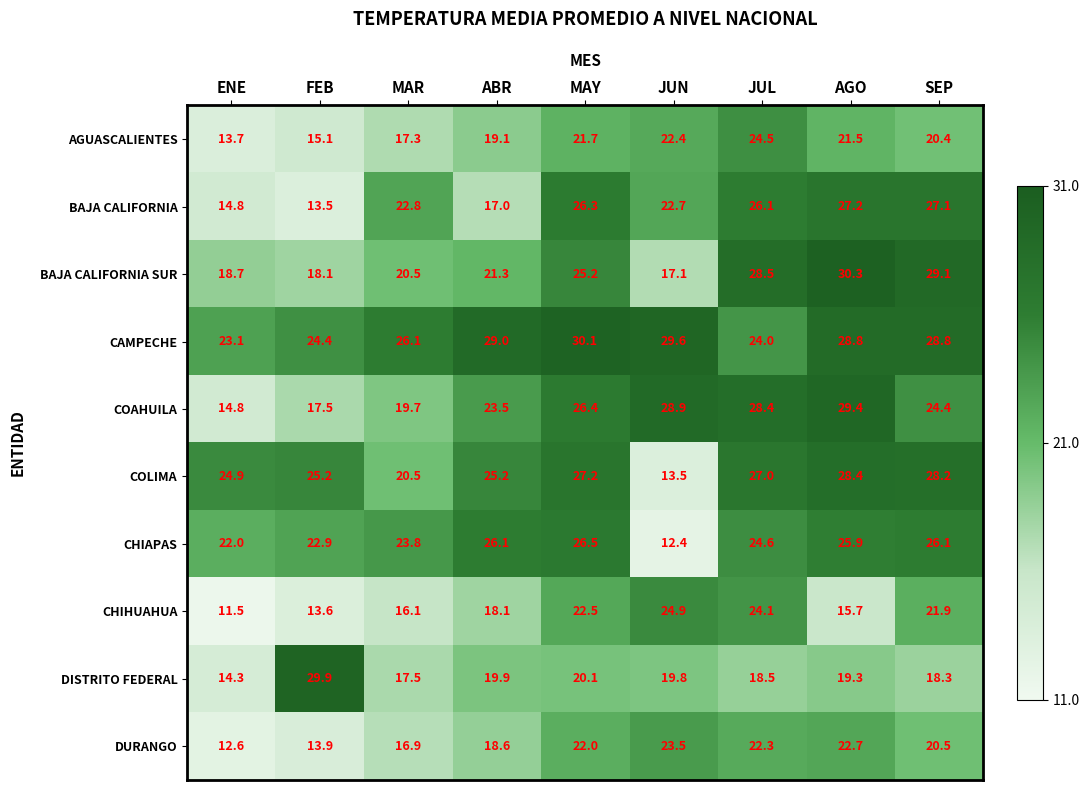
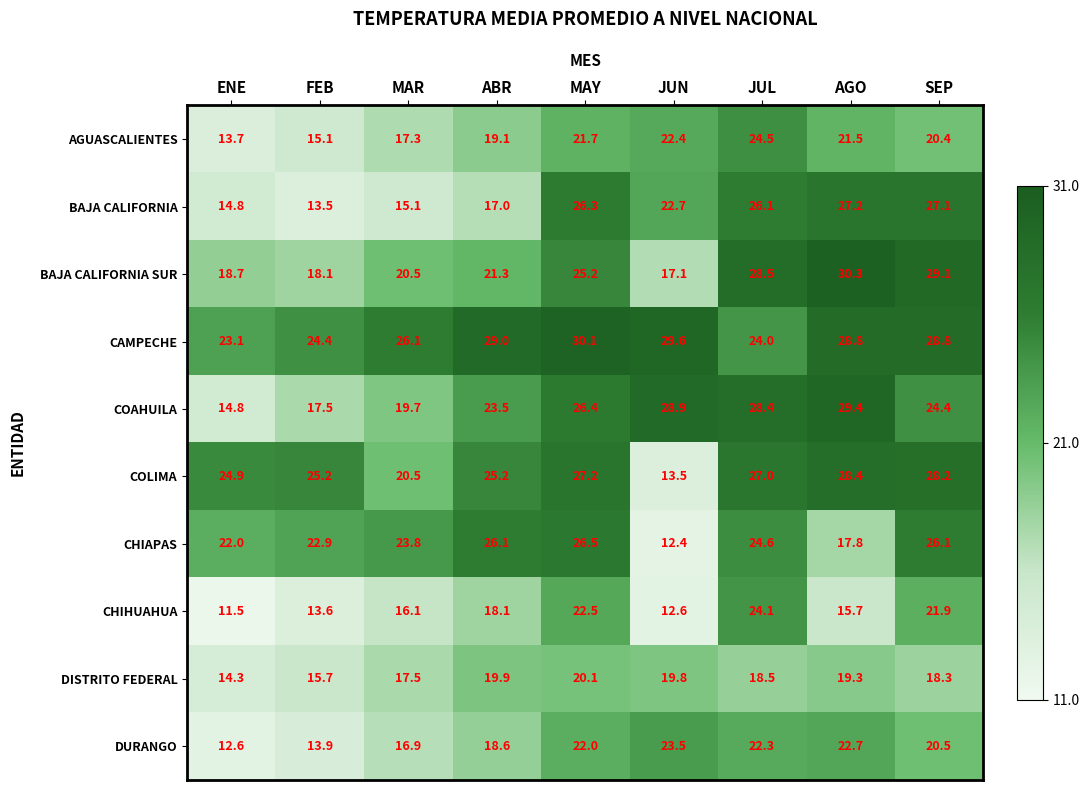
  {
    "AGUASCALIENTES": {
      "ENE": 13.7,
      "FEB": 15.1,
      "MAR": 17.3,
      "ABR": 19.1,
      "MAY": 21.7,
      "JUN": 22.4,
      "JUL": 24.5,
      "AGO": 21.5,
      "SEP": 20.4
    },
    "BAJA CALIFORNIA": {
      "ENE": 14.8,
      "FEB": 13.5,
-     "MAR": 22.8,
+     "MAR": 15.1,
      "ABR": 17.0,
      "MAY": 26.3,
      "JUN": 22.7,
      "JUL": 26.1,
      "AGO": 27.2,
      "SEP": 27.1
    },
    "BAJA CALIFORNIA SUR": {
      "ENE": 18.7,
      "FEB": 18.1,
      "MAR": 20.5,
      "ABR": 21.3,
      "MAY": 25.2,
      "JUN": 17.1,
      "JUL": 28.5,
      "AGO": 30.3,
      "SEP": 29.1
    },
    "CAMPECHE": {
      "ENE": 23.1,
      "FEB": 24.4,
      "MAR": 26.1,
      "ABR": 29.0,
      "MAY": 30.1,
      "JUN": 29.6,
      "JUL": 24.0,
      "AGO": 28.8,
      "SEP": 28.8
    },
    "COAHUILA": {
      "ENE": 14.8,
      "FEB": 17.5,
      "MAR": 19.7,
      "ABR": 23.5,
      "MAY": 26.4,
      "JUN": 28.9,
      "JUL": 28.4,
      "AGO": 29.4,
      "SEP": 24.4
    },
    "COLIMA": {
      "ENE": 24.9,
      "FEB": 25.2,
      "MAR": 20.5,
      "ABR": 25.2,
      "MAY": 27.2,
      "JUN": 13.5,
      "JUL": 27.0,
      "AGO": 28.4,
      "SEP": 28.2
    },
    "CHIAPAS": {
      "ENE": 22.0,
      "FEB": 22.9,
      "MAR": 23.8,
      "ABR": 26.1,
      "MAY": 26.5,
      "JUN": 12.4,
      "JUL": 24.6,
-     "AGO": 25.9,
+     "AGO": 17.8,
      "SEP": 26.1
    },
    "CHIHUAHUA": {
      "ENE": 11.5,
      "FEB": 13.6,
      "MAR": 16.1,
      "ABR": 18.1,
      "MAY": 22.5,
-     "JUN": 24.9,
+     "JUN": 12.6,
      "JUL": 24.1,
      "AGO": 15.7,
      "SEP": 21.9
    },
    "DISTRITO FEDERAL": {
      "ENE": 14.3,
-     "FEB": 29.9,
+     "FEB": 15.7,
      "MAR": 17.5,
      "ABR": 19.9,
      "MAY": 20.1,
      "JUN": 19.8,
      "JUL": 18.5,
      "AGO": 19.3,
      "SEP": 18.3
    },
    "DURANGO": {
      "ENE": 12.6,
      "FEB": 13.9,
      "MAR": 16.9,
      "ABR": 18.6,
      "MAY": 22.0,
      "JUN": 23.5,
      "JUL": 22.3,
      "AGO": 22.7,
      "SEP": 20.5
    }
  }
